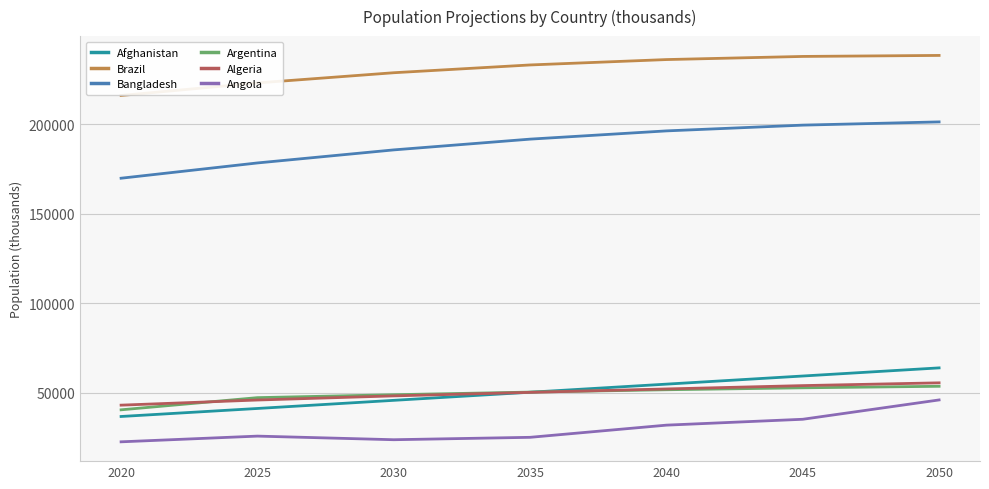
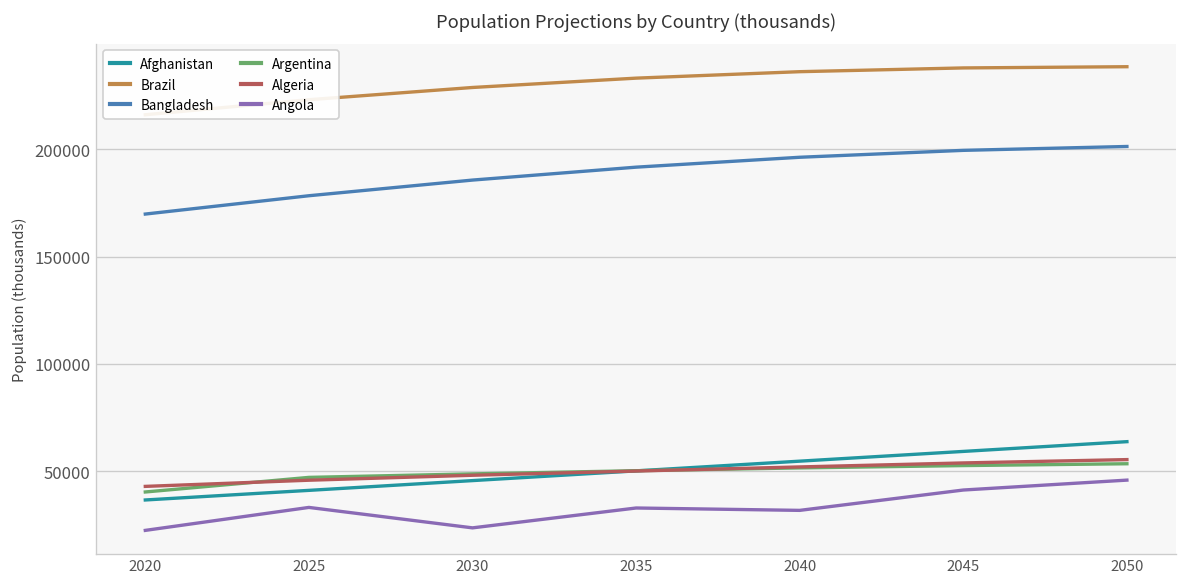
  {
    "Argentina": {
      "2020": 40000,
      "2050": 54000
    },
    "Angola": {
      "2020": 22000,
-     "2025": 26000,
+     "2025": 33000,
      "2030": 24000,
-     "2035": 25000,
+     "2035": 33000,
      "2040": 32000,
-     "2045": 35000,
+     "2045": 41000,
      "2050": 46000
    }
  }
